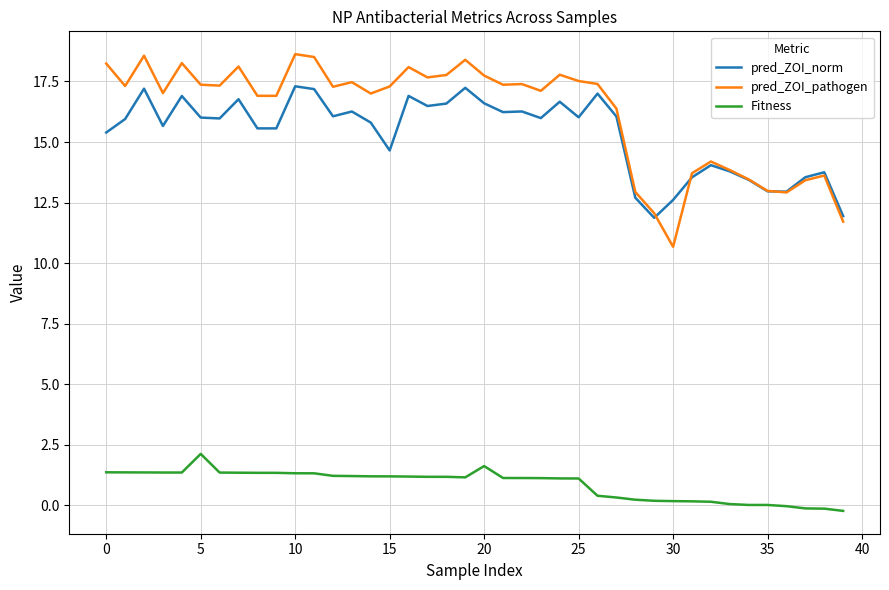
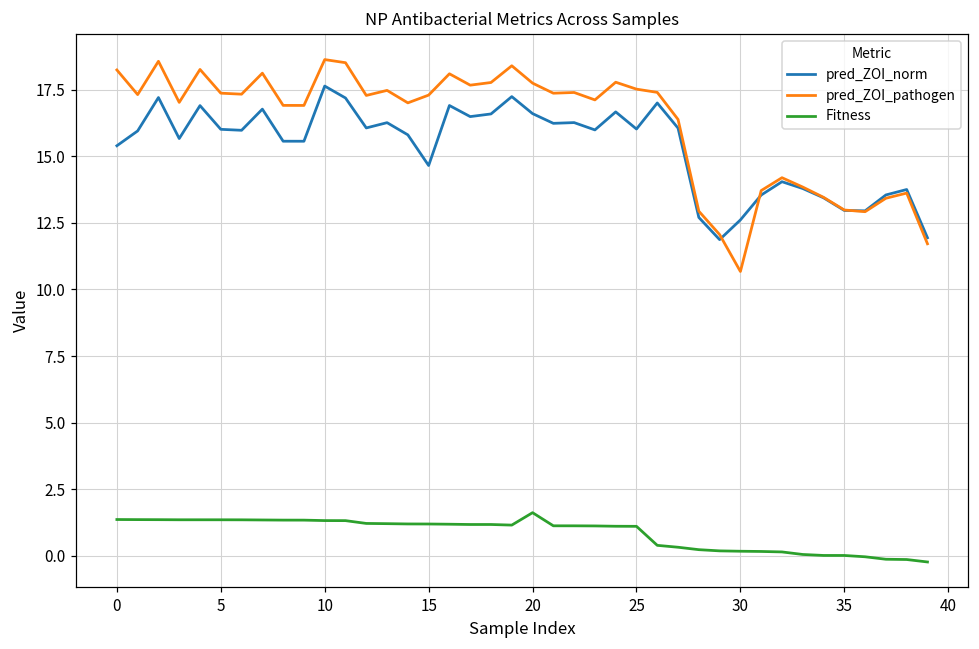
  {
    "pred_ZOI_norm": {
      "0": 15.4,
      "5": 16.0,
-     "10": 17.3,
+     "10": 17.6,
      "15": 14.7,
      "20": 16.6,
      "25": 16.0,
      "30": 12.6
    },
    "pred_ZOI_pathogen": {
      "0": 18.2,
      "5": 17.4,
      "10": 18.6,
      "15": 17.3,
      "20": 17.7,
      "25": 17.5,
      "30": 10.7
    },
    "Fitness": {
      "0": 1.4,
-     "5": 2.1,
+     "5": 1.4,
      "10": 1.3,
      "15": 1.2,
      "20": 1.6,
      "25": 1.1,
      "30": 0.2,
      "35": 0.0
    }
  }
